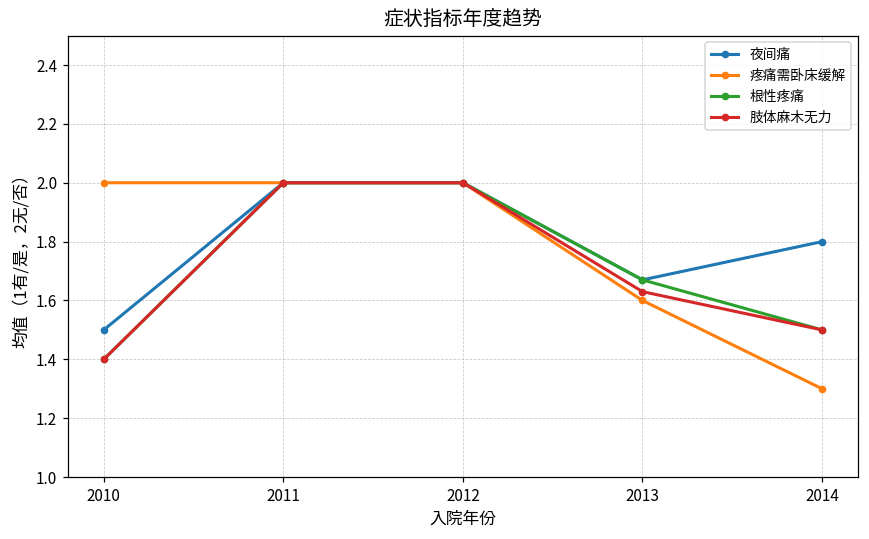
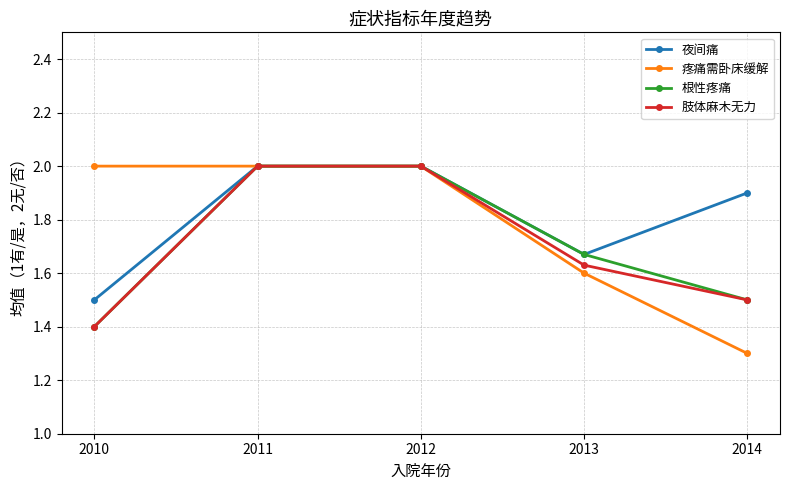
  {
    "夜间痛": {
      "2010": 1.5,
-     "2014": 1.8
+     "2014": 1.9
    },
    "疼痛需卧床缓解": {
      "2010": 2.0,
      "2013": 1.6,
      "2014": 1.3
    },
    "肢体麻木无力": {
      "2013": 1.63
    }
  }
